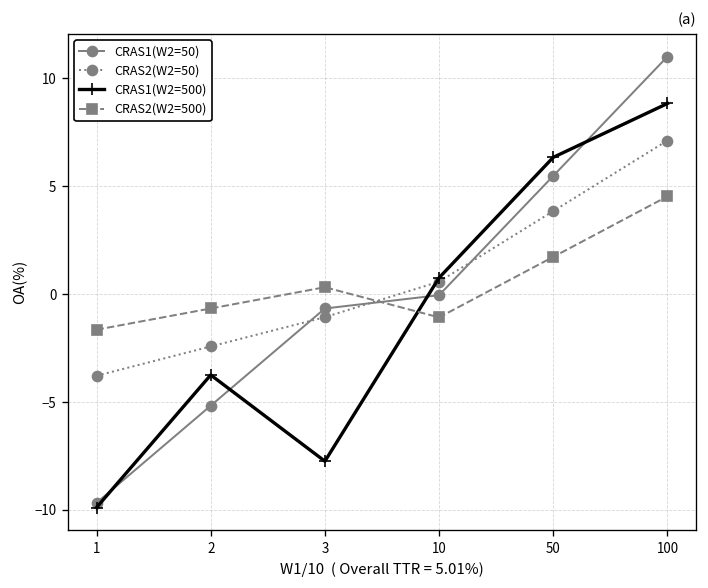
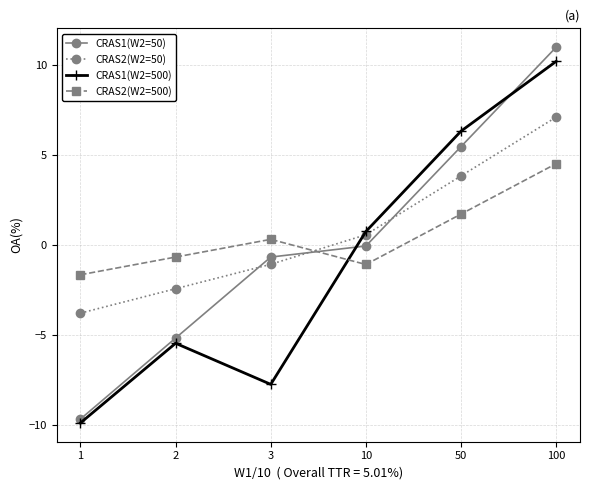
  {
    "CRAS1(W2=500)": {
      "1": -9.9,
-     "2": -3.7,
+     "2": -5.5,
      "3": -7.7,
      "10": 0.8,
      "50": 6.3,
-     "100": 8.8
+     "100": 10.2
    }
  }
